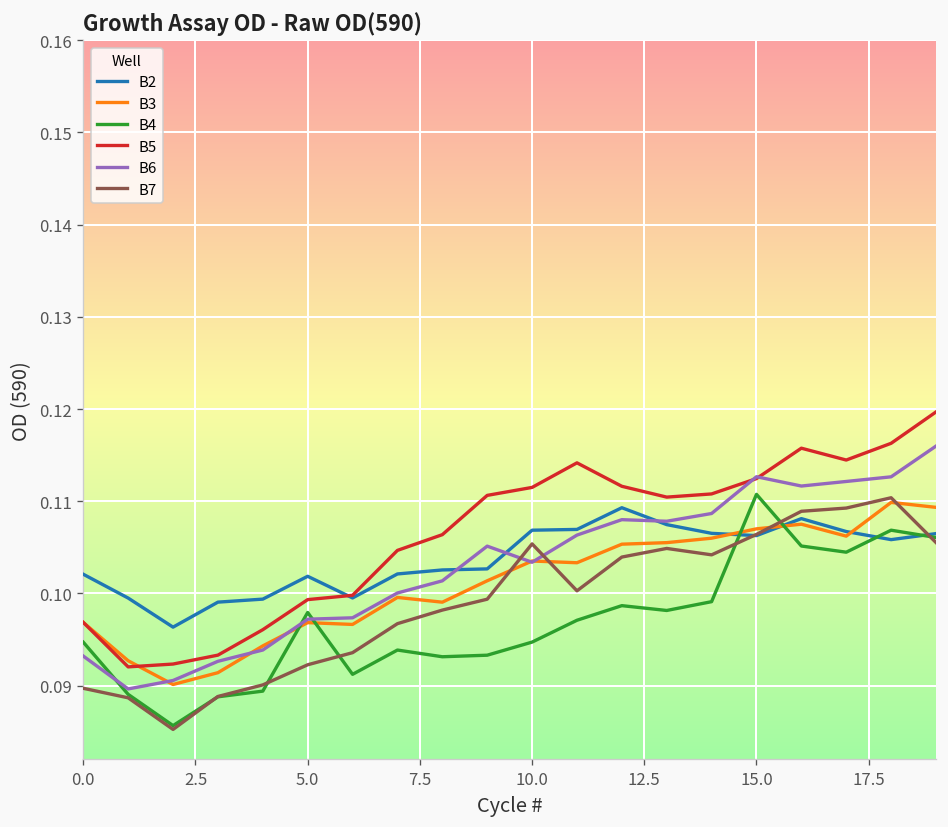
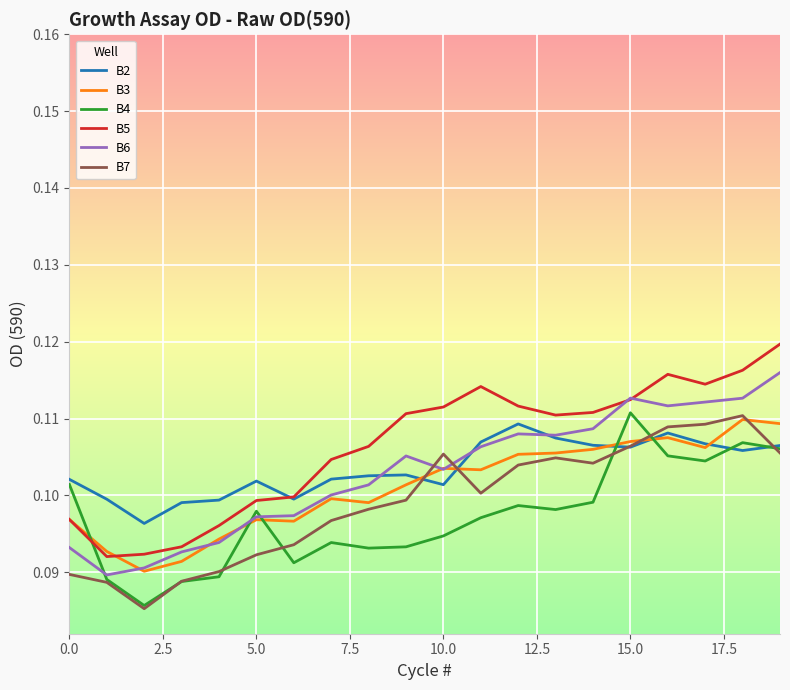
  {
    "B2": {
      "0.0": 0.102,
      "5.0": 0.102,
-     "10.0": 0.107
+     "10.0": 0.101
    },
    "B3": {
      "5.0": 0.097,
      "15.0": 0.107
    },
    "B4": {
-     "0.0": 0.095,
+     "0.0": 0.101,
      "5.0": 0.098,
      "10.0": 0.095,
      "15.0": 0.111
    },
    "B5": {
      "5.0": 0.099,
      "10.0": 0.111
    },
    "B6": {
      "0.0": 0.093,
      "5.0": 0.097
    },
    "B7": {
      "0.0": 0.090,
      "5.0": 0.092,
      "10.0": 0.105
    }
  }
